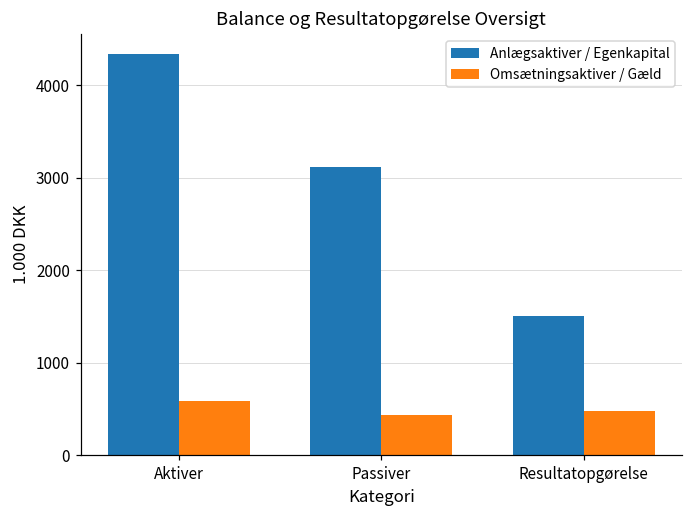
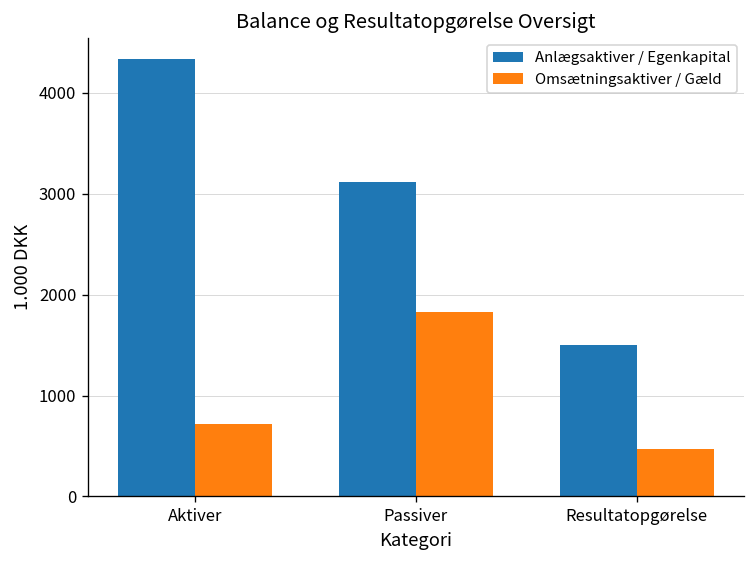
  {
    "Anlægsaktiver / Egenkapital": {
      "Aktiver": 4300,
      "Passiver": 3100,
      "Resultatopgørelse": 1500
    },
    "Omsætningsaktiver / Gæld": {
-     "Aktiver": 600,
-     "Passiver": 400,
+     "Aktiver": 700,
+     "Passiver": 1800,
      "Resultatopgørelse": 500
    }
  }
